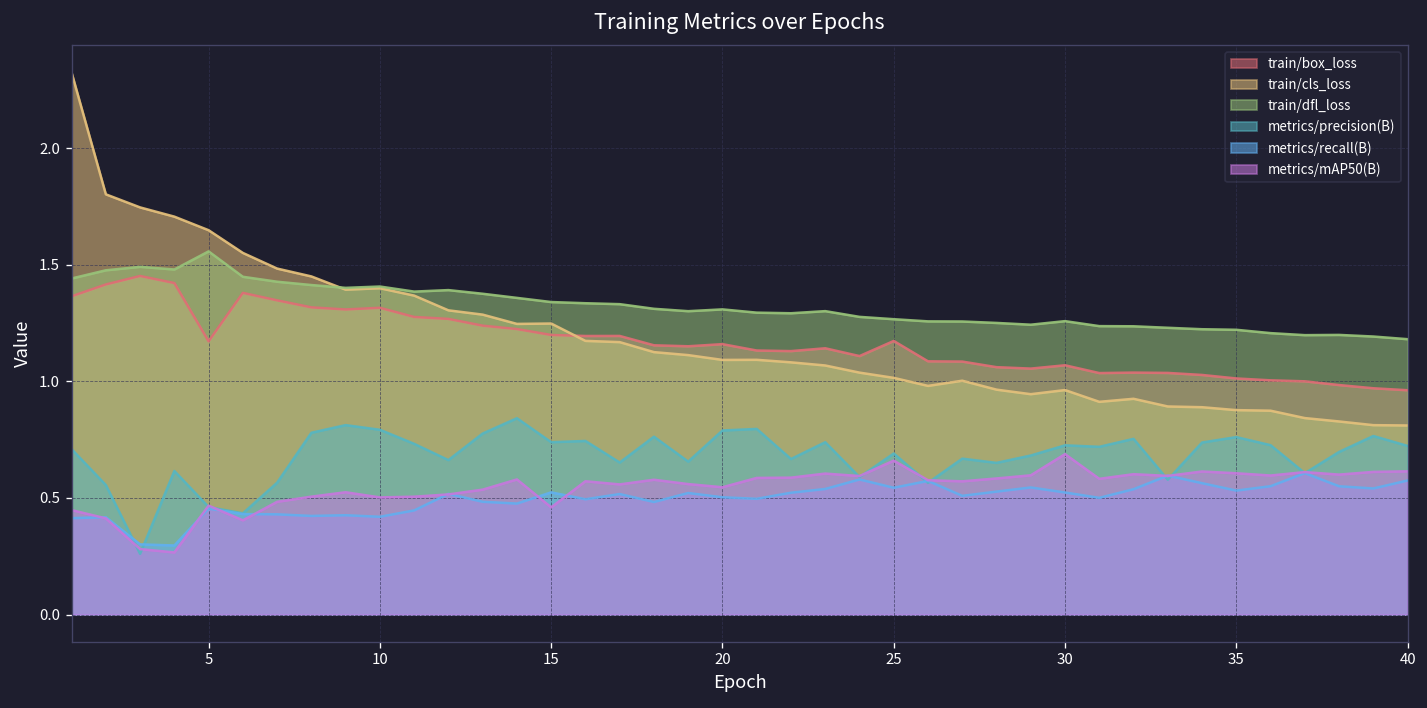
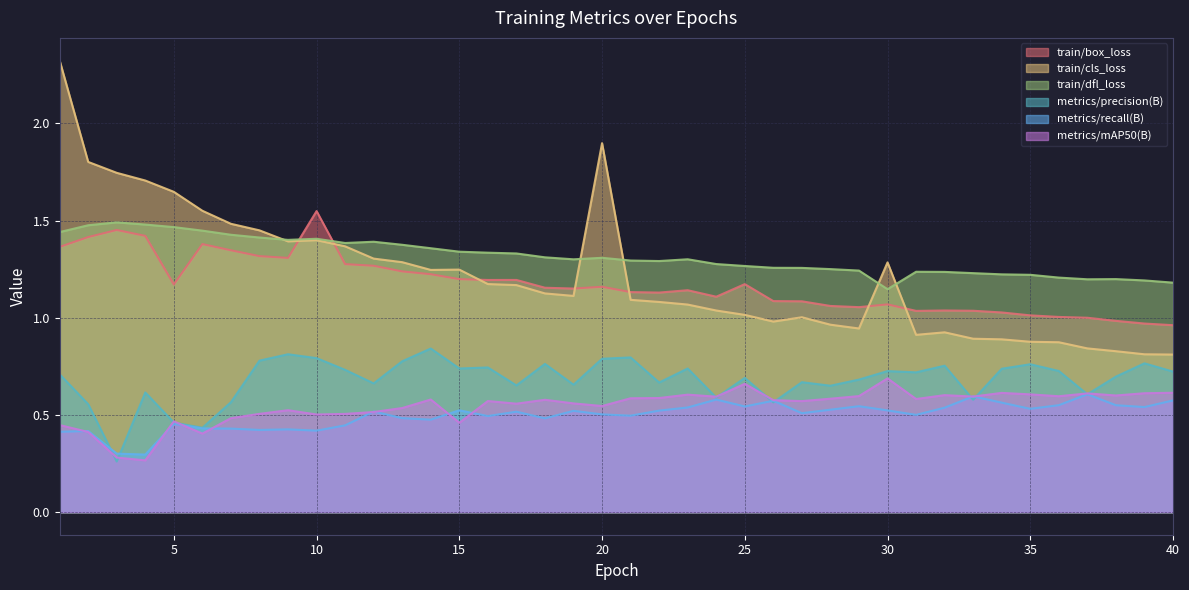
  {
    "train/box_loss": {
      "5": 1.17,
-     "10": 1.32,
+     "10": 1.55,
      "15": 1.20,
      "20": 1.16,
      "25": 1.17,
      "30": 1.07,
      "35": 1.01,
      "40": 0.96
    },
    "train/cls_loss": {
      "5": 1.65,
      "15": 1.25,
-     "20": 1.09,
+     "20": 1.90,
      "25": 1.02,
-     "30": 0.96,
+     "30": 1.29,
      "35": 0.88,
      "40": 0.81
    },
    "train/dfl_loss": {
-     "5": 1.56,
+     "5": 1.47,
      "15": 1.34,
      "20": 1.31,
      "25": 1.27,
-     "30": 1.26,
+     "30": 1.15,
      "35": 1.22,
      "40": 1.18
    },
    "metrics/mAP50(B)": {
      "10": 0.50,
      "15": 0.46,
      "20": 0.55,
      "25": 0.66,
      "30": 0.69,
      "35": 0.61,
      "40": 0.61
    }
  }
